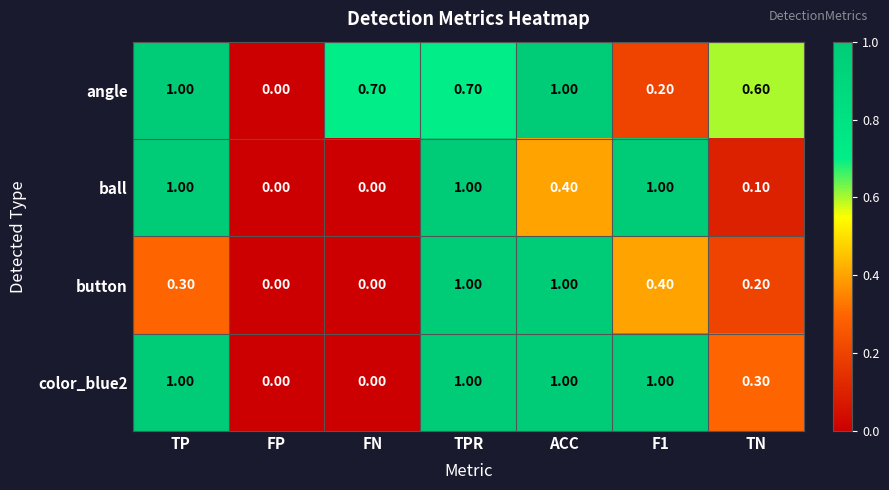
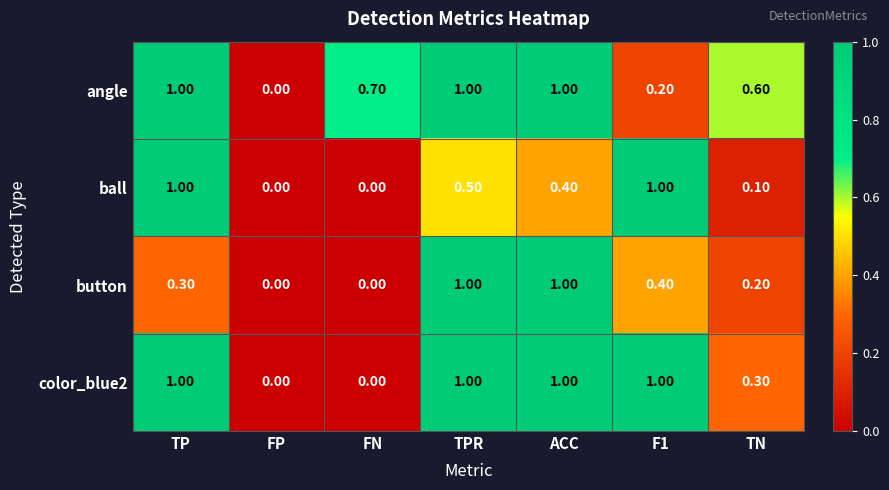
  {
    "angle": {
      "TP": 1.00,
      "FP": 0.00,
      "FN": 0.70,
-     "TPR": 0.70,
+     "TPR": 1.00,
      "ACC": 1.00,
      "F1": 0.20,
      "TN": 0.60
    },
    "ball": {
      "TP": 1.00,
      "FP": 0.00,
      "FN": 0.00,
-     "TPR": 1.00,
+     "TPR": 0.50,
      "ACC": 0.40,
      "F1": 1.00,
      "TN": 0.10
    },
    "button": {
      "TP": 0.30,
      "FP": 0.00,
      "FN": 0.00,
      "TPR": 1.00,
      "ACC": 1.00,
      "F1": 0.40,
      "TN": 0.20
    },
    "color_blue2": {
      "TP": 1.00,
      "FP": 0.00,
      "FN": 0.00,
      "TPR": 1.00,
      "ACC": 1.00,
      "F1": 1.00,
      "TN": 0.30
    }
  }
